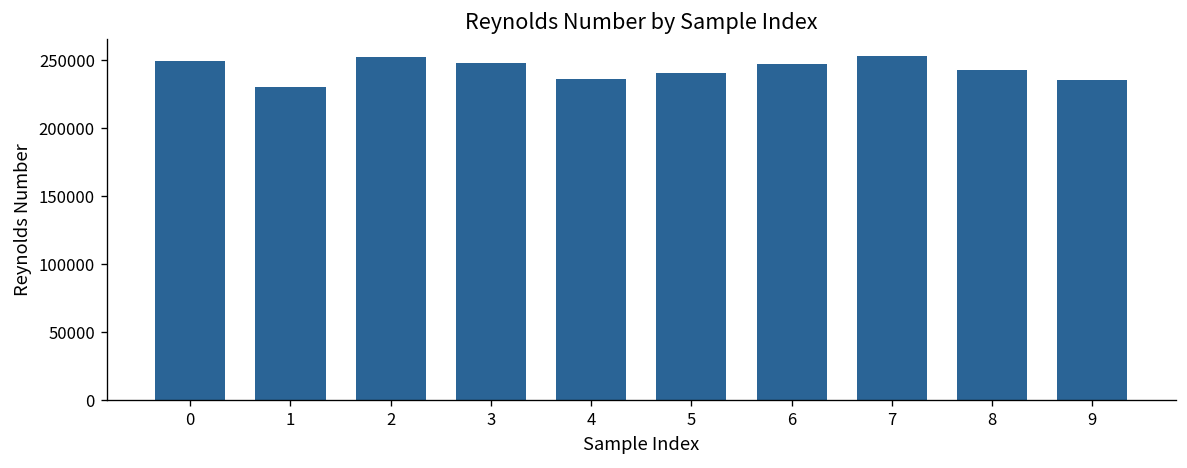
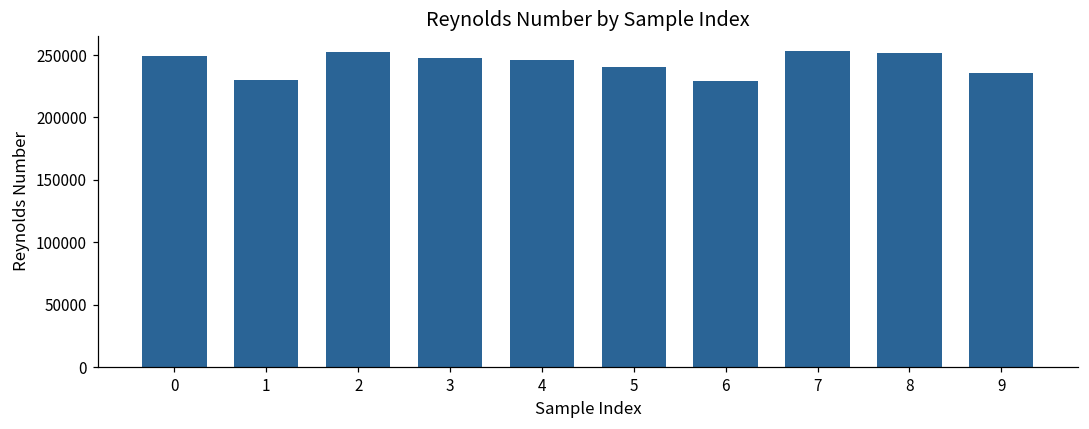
  {
    "0": 249000,
    "1": 230000,
    "2": 253000,
    "3": 248000,
-   "4": 236000,
+   "4": 246000,
    "5": 241000,
-   "6": 247000,
+   "6": 230000,
    "7": 253000,
-   "8": 243000,
+   "8": 252000,
    "9": 235000
  }
